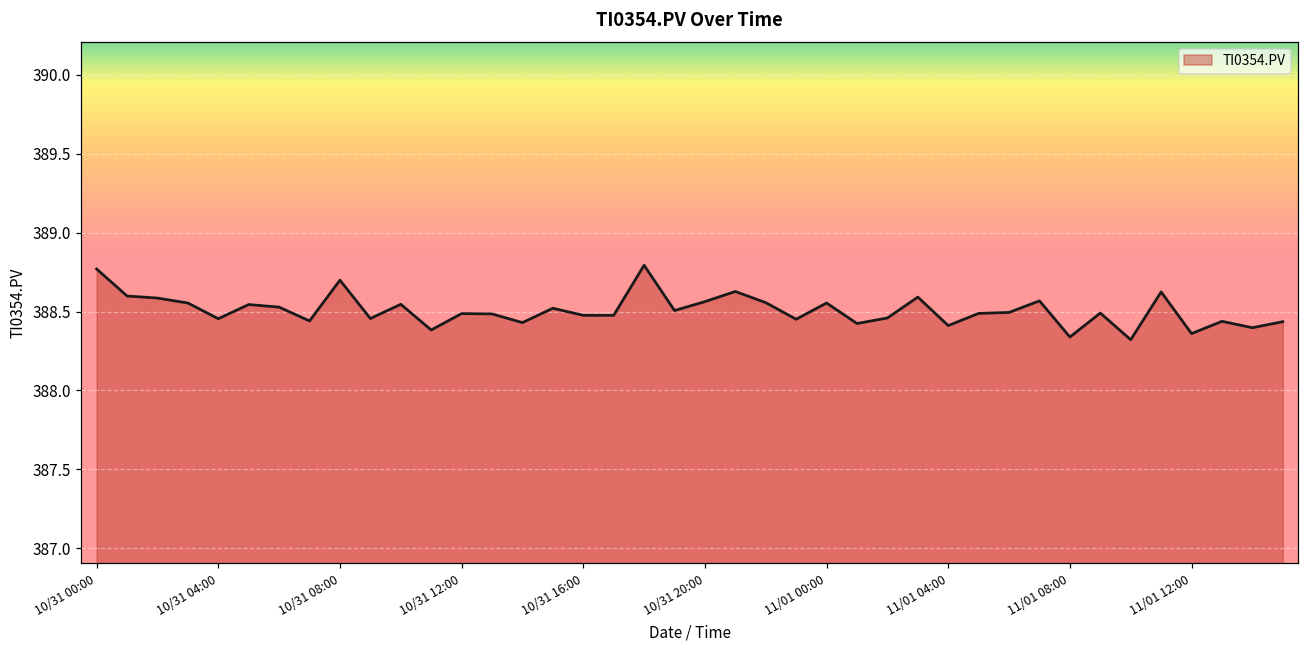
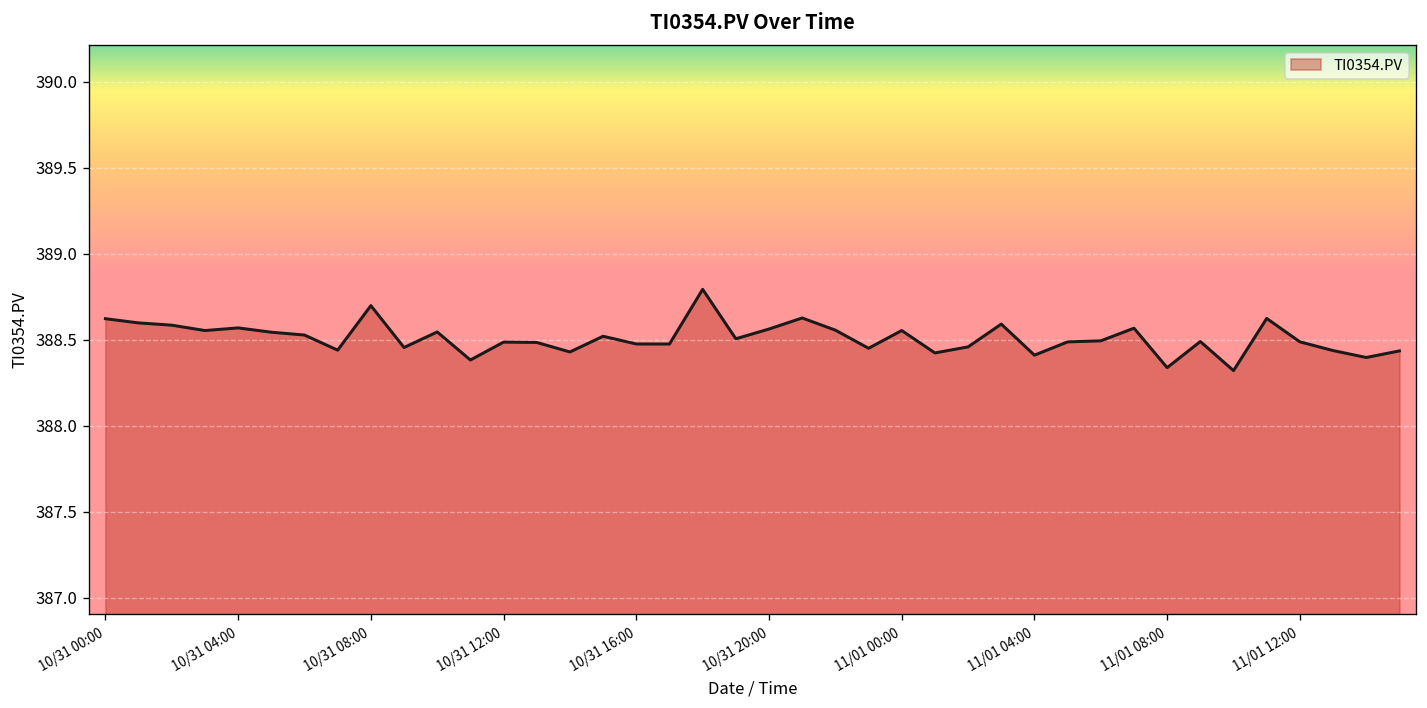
  {
-   "10/31 00:00": 388.77,
-   "10/31 04:00": 388.45,
+   "10/31 00:00": 388.62,
+   "10/31 04:00": 388.57,
    "10/31 08:00": 388.70,
    "10/31 12:00": 388.49,
    "10/31 16:00": 388.48,
    "10/31 20:00": 388.56,
    "11/01 00:00": 388.55,
    "11/01 04:00": 388.41,
    "11/01 08:00": 388.34,
-   "11/01 12:00": 388.36
+   "11/01 12:00": 388.49
  }
